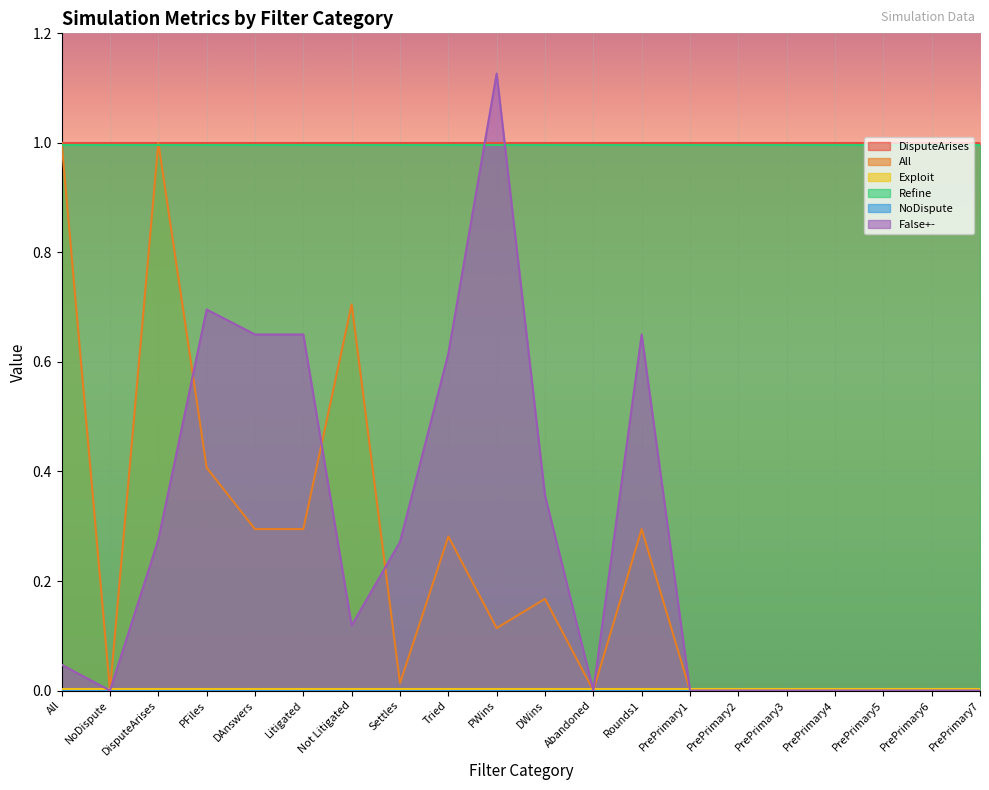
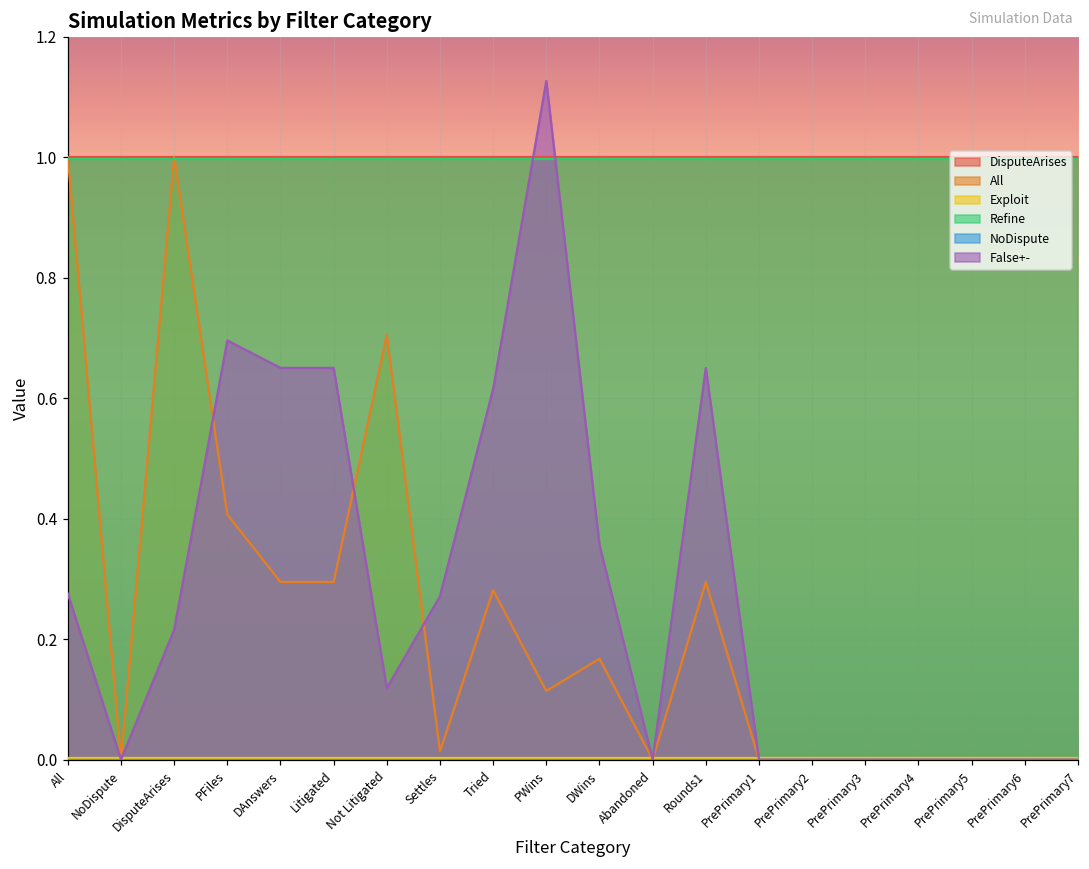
  {
    "False+-": {
-     "All": 0.05,
-     "DisputeArises": 0.28,
+     "All": 0.28,
+     "DisputeArises": 0.22,
      "PFiles": 0.70,
      "DAnswers": 0.65,
      "Litigated": 0.65,
      "Not Litigated": 0.12,
      "Settles": 0.27,
      "Tried": 0.62,
      "PWins": 1.13,
      "DWins": 0.36,
      "Rounds1": 0.65
    }
  }
